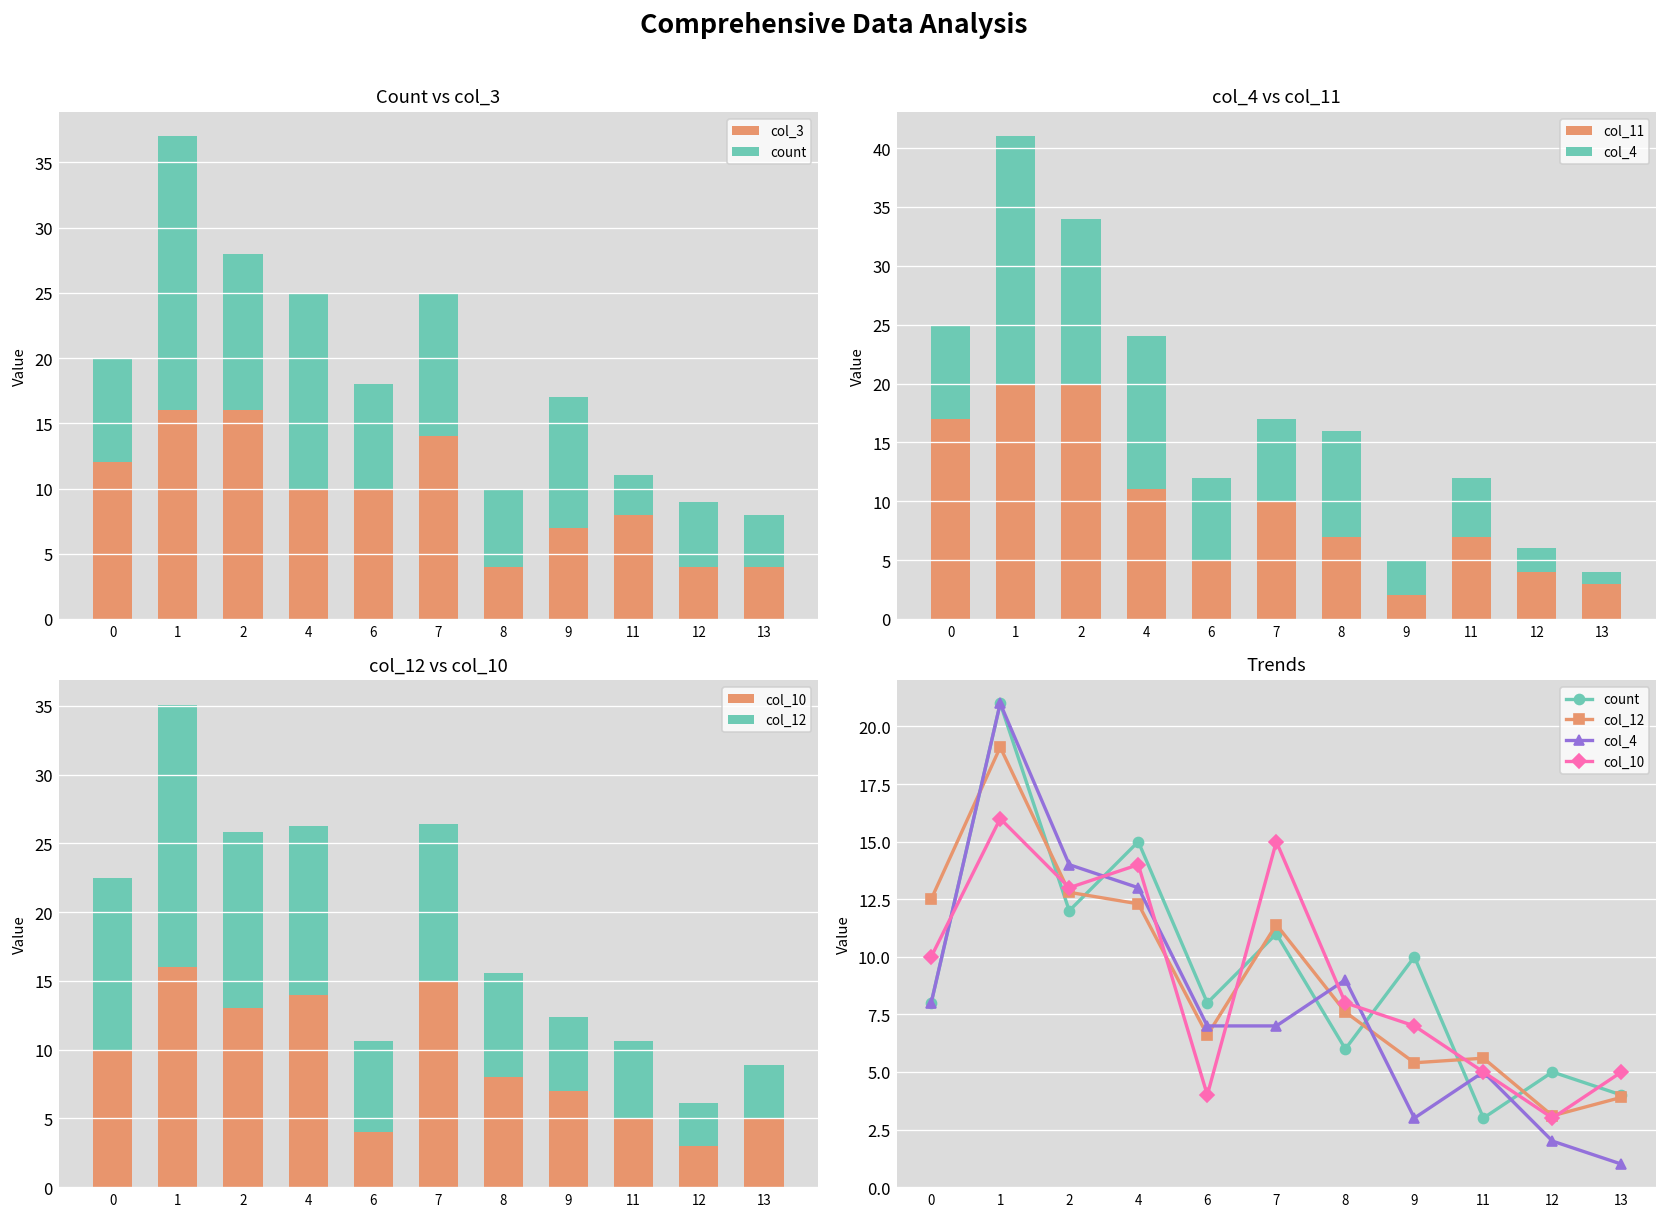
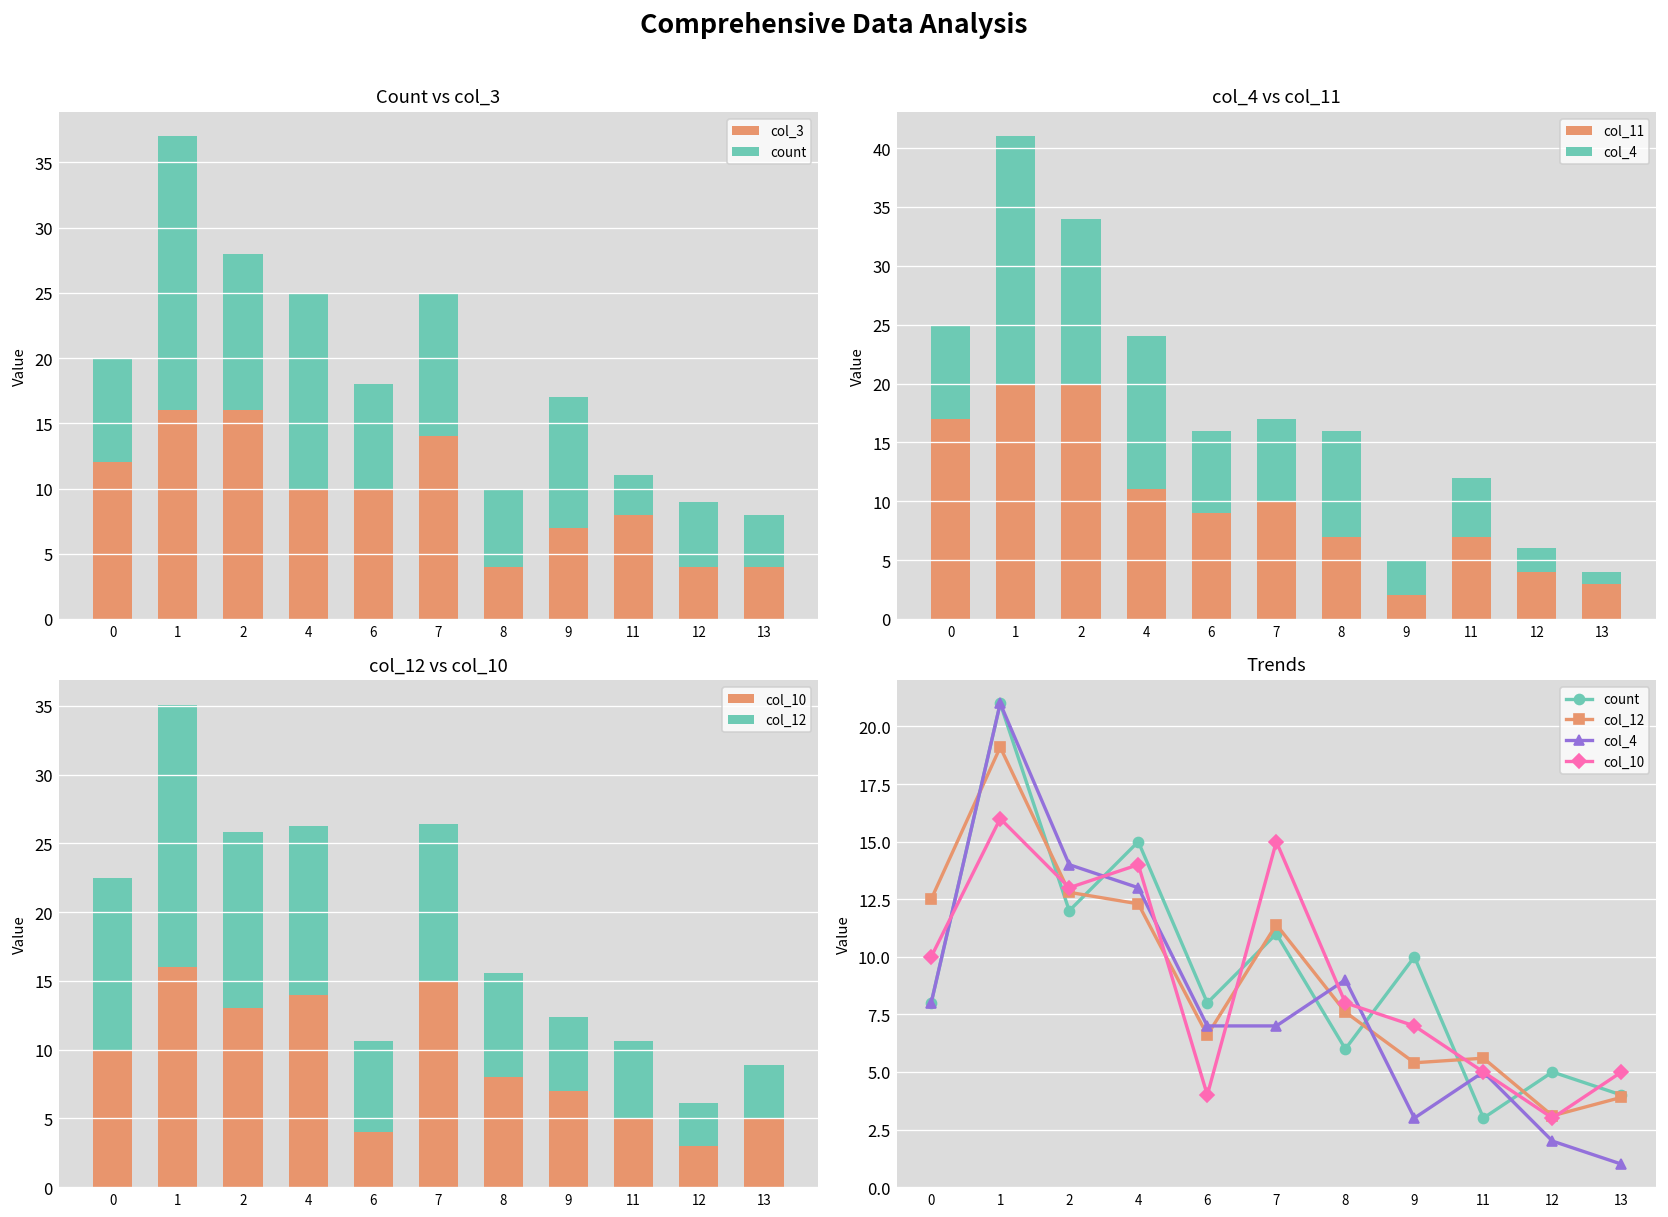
  {
    "Count vs col_3": {
      "col_3": {
        "0": 12.0,
        "1": 16.0,
        "2": 16.0,
        "4": 10.0,
        "6": 10.0,
        "7": 14.0,
        "8": 4.0,
        "9": 7.0,
        "11": 8.0,
        "12": 4.0,
        "13": 4.0
      },
      "count": {
        "0": 8.0,
        "1": 21.0,
        "2": 12.0,
        "4": 15.0,
        "6": 8.0,
        "7": 11.0,
        "8": 6.0,
        "9": 10.0,
        "11": 3.0,
        "12": 5.0,
        "13": 4.0
      }
    },
    "col_4 vs col_11": {
      "col_11": {
        "0": 17,
        "1": 20,
        "2": 20,
        "4": 11,
-       "6": 5,
+       "6": 9,
        "7": 10,
        "8": 7,
        "9": 2,
        "11": 7,
        "12": 4,
        "13": 3
      }
    },
    "Trends": {
      "count": {
        "2": 12.0,
        "4": 15.0,
        "6": 8.0,
        "7": 11.0,
        "8": 6.0,
        "9": 10.0,
        "11": 3.0,
        "12": 5.0
      },
      "col_12": {
        "0": 12.5,
        "1": 19.1,
        "2": 12.8,
        "4": 12.3,
        "6": 6.6,
        "7": 11.4,
        "8": 7.6,
        "9": 5.4,
        "11": 5.6
      },
      "col_4": {
        "2": 14.0,
        "4": 13.0,
        "6": 7.0,
        "7": 7.0,
        "8": 9.0,
        "9": 3.0,
        "12": 2.0,
        "13": 1.0
      },
      "col_10": {
        "0": 10.0,
        "1": 16.0,
        "2": 13.0,
        "4": 14.0,
        "6": 4.0,
        "7": 15.0,
        "8": 8.0,
        "9": 7.0,
        "13": 5.0
      }
    }
  }
